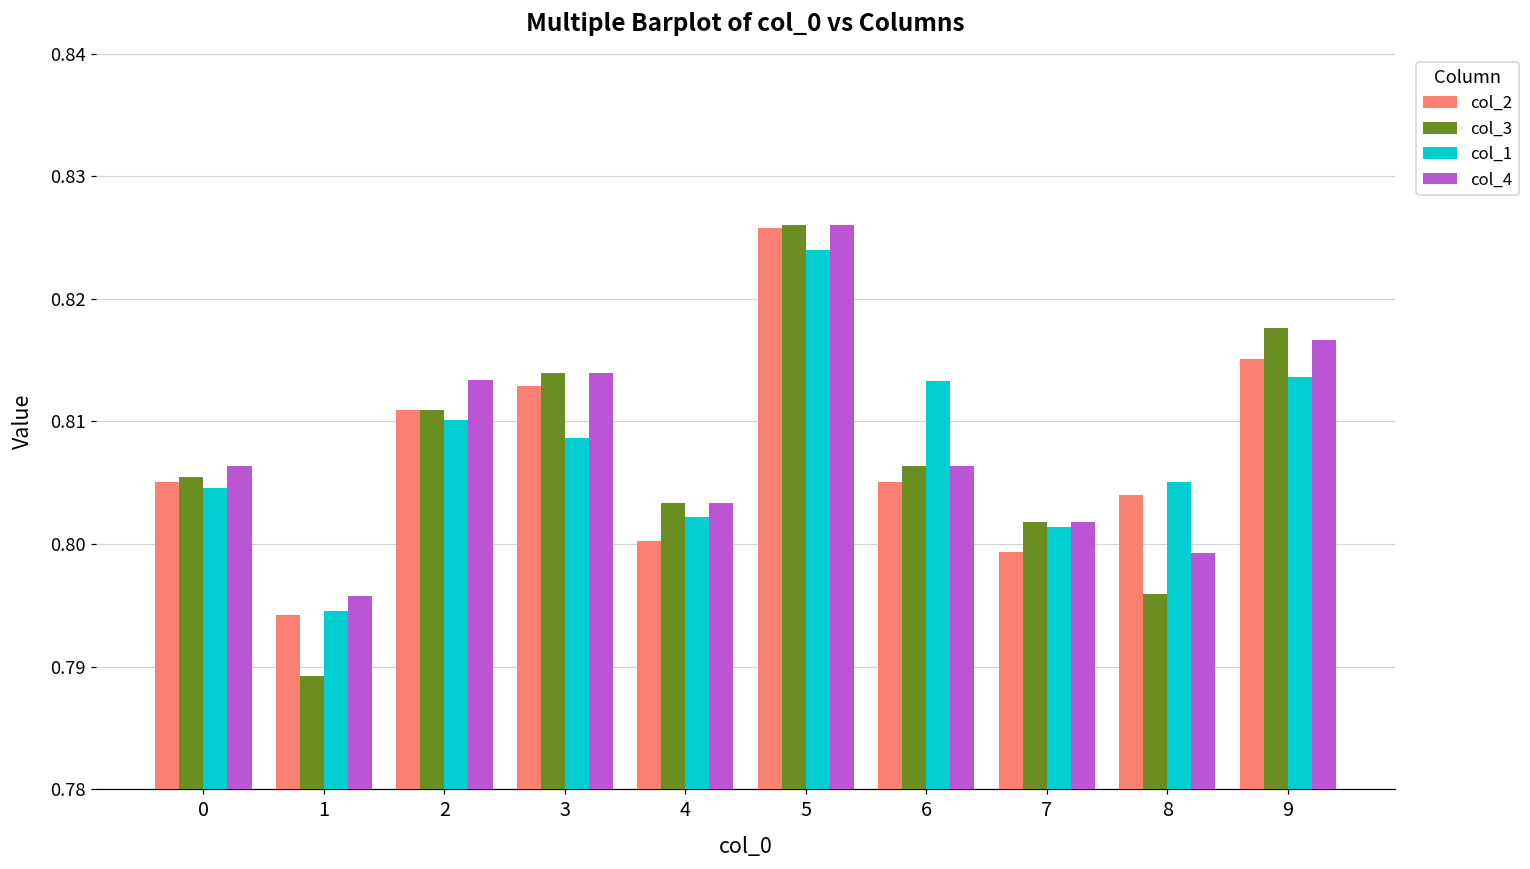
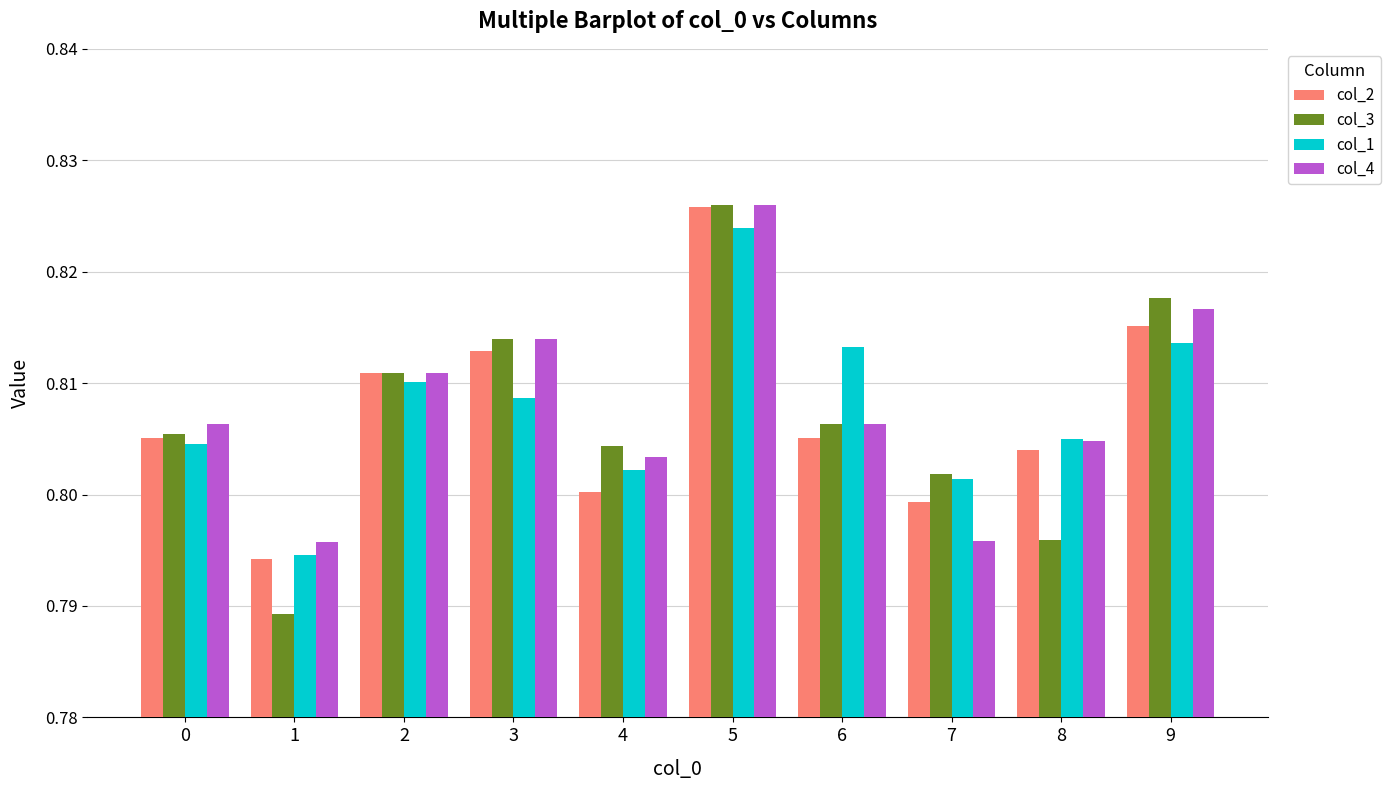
  {
    "col_2": {
      "0": 0.8051,
      "1": 0.7942,
      "2": 0.8109,
      "3": 0.8129,
      "4": 0.8003,
      "5": 0.8258,
      "6": 0.8051,
      "7": 0.7993,
      "8": 0.8040,
      "9": 0.8151
    },
    "col_3": {
      "0": 0.8054,
      "1": 0.7892,
      "2": 0.8109,
      "3": 0.8139,
-     "4": 0.8033,
+     "4": 0.8044,
      "5": 0.8260,
      "6": 0.8064,
      "7": 0.8018,
      "8": 0.7959,
      "9": 0.8176
    },
    "col_1": {
      "0": 0.8046,
      "1": 0.7946,
      "2": 0.8101,
      "3": 0.8086,
      "4": 0.8022,
      "5": 0.8240,
      "6": 0.8133,
      "7": 0.8014,
      "8": 0.8050,
      "9": 0.8136
    },
    "col_4": {
      "0": 0.8064,
      "1": 0.7958,
-     "2": 0.8134,
+     "2": 0.8109,
      "3": 0.8139,
      "4": 0.8033,
      "5": 0.8260,
      "6": 0.8064,
-     "7": 0.8018,
-     "8": 0.7993,
+     "7": 0.7958,
+     "8": 0.8048,
      "9": 0.8167
    }
  }
